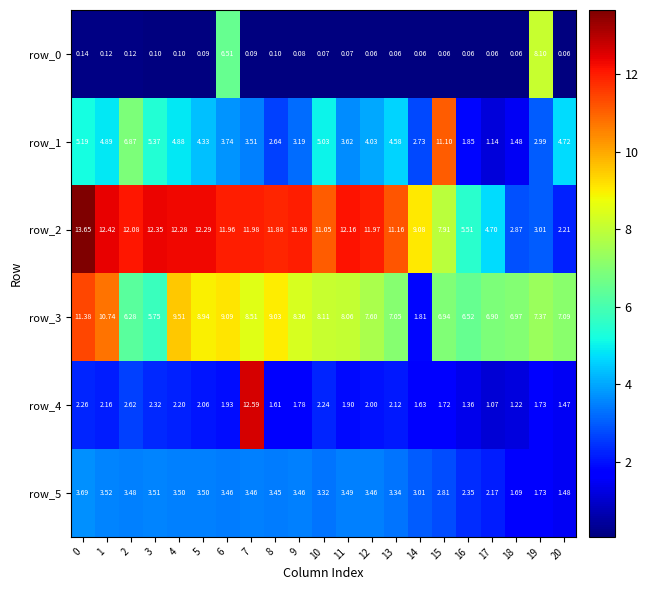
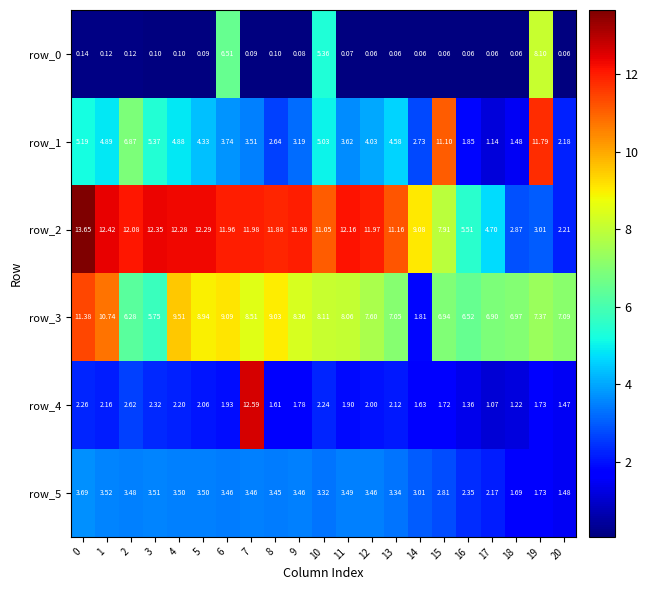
  {
    "row_0": {
      "0": 0.14,
      "1": 0.12,
      "2": 0.12,
      "3": 0.10,
      "4": 0.10,
      "5": 0.09,
      "6": 6.51,
      "7": 0.09,
      "8": 0.10,
      "9": 0.08,
-     "10": 0.07,
+     "10": 5.36,
      "11": 0.07,
      "12": 0.06,
      "13": 0.06,
      "14": 0.06,
      "15": 0.06,
      "16": 0.06,
      "17": 0.06,
      "18": 0.06,
      "19": 8.10,
      "20": 0.06
    },
    "row_1": {
      "0": 5.19,
      "1": 4.89,
      "2": 6.87,
      "3": 5.37,
      "4": 4.88,
      "5": 4.33,
      "6": 3.74,
      "7": 3.51,
      "8": 2.64,
      "9": 3.19,
      "10": 5.03,
      "11": 3.62,
      "12": 4.03,
      "13": 4.58,
      "14": 2.73,
      "15": 11.10,
      "16": 1.85,
      "17": 1.14,
      "18": 1.48,
-     "19": 2.99,
-     "20": 4.72
+     "19": 11.79,
+     "20": 2.18
    },
    "row_2": {
      "0": 13.65,
      "1": 12.42,
      "2": 12.08,
      "3": 12.35,
      "4": 12.28,
      "5": 12.29,
      "6": 11.96,
      "7": 11.98,
      "8": 11.88,
      "9": 11.98,
      "10": 11.05,
      "11": 12.16,
      "12": 11.97,
      "13": 11.16,
      "14": 9.08,
      "15": 7.91,
      "16": 5.51,
      "17": 4.70,
      "18": 2.87,
      "19": 3.01,
      "20": 2.21
    },
    "row_3": {
      "0": 11.38,
      "1": 10.74,
      "2": 6.28,
      "3": 5.75,
      "4": 9.51,
      "5": 8.94,
      "6": 9.09,
      "7": 8.51,
      "8": 9.03,
      "9": 8.36,
      "10": 8.11,
      "11": 8.06,
      "12": 7.60,
      "13": 7.05,
      "14": 1.81,
      "15": 6.94,
      "16": 6.52,
      "17": 6.90,
      "18": 6.97,
      "19": 7.37,
      "20": 7.09
    },
    "row_4": {
      "0": 2.26,
      "1": 2.16,
      "2": 2.62,
      "3": 2.32,
      "4": 2.20,
      "5": 2.06,
      "6": 1.93,
      "7": 12.59,
      "8": 1.61,
      "9": 1.78,
      "10": 2.24,
      "11": 1.90,
      "12": 2.00,
      "13": 2.12,
      "14": 1.63,
      "15": 1.72,
      "16": 1.36,
      "17": 1.07,
      "18": 1.22,
      "19": 1.73,
      "20": 1.47
    },
    "row_5": {
      "0": 3.69,
      "1": 3.52,
      "2": 3.48,
      "3": 3.51,
      "4": 3.50,
      "5": 3.50,
      "6": 3.46,
      "7": 3.46,
      "8": 3.45,
      "9": 3.46,
      "10": 3.32,
      "11": 3.49,
      "12": 3.46,
      "13": 3.34,
      "14": 3.01,
      "15": 2.81,
      "16": 2.35,
      "17": 2.17,
      "18": 1.69,
      "19": 1.73,
      "20": 1.48
    }
  }
